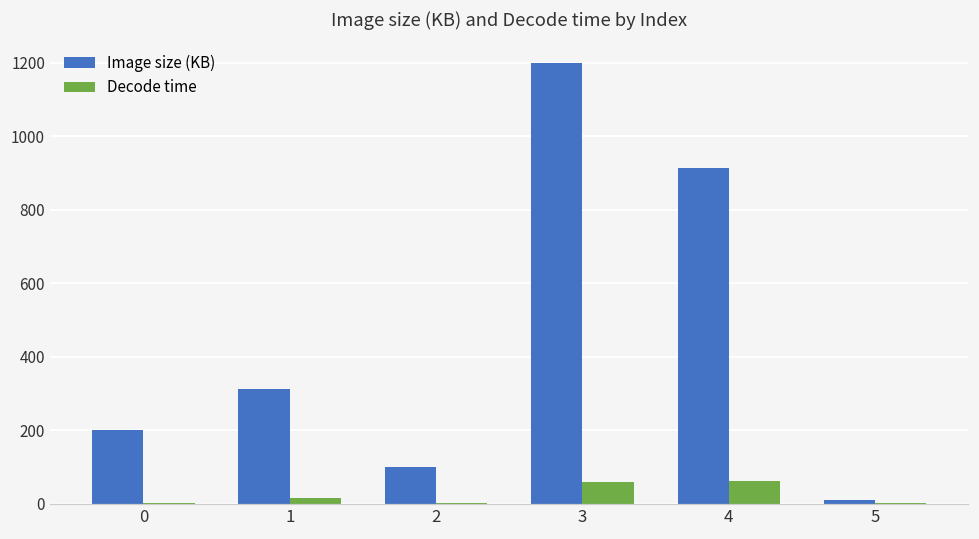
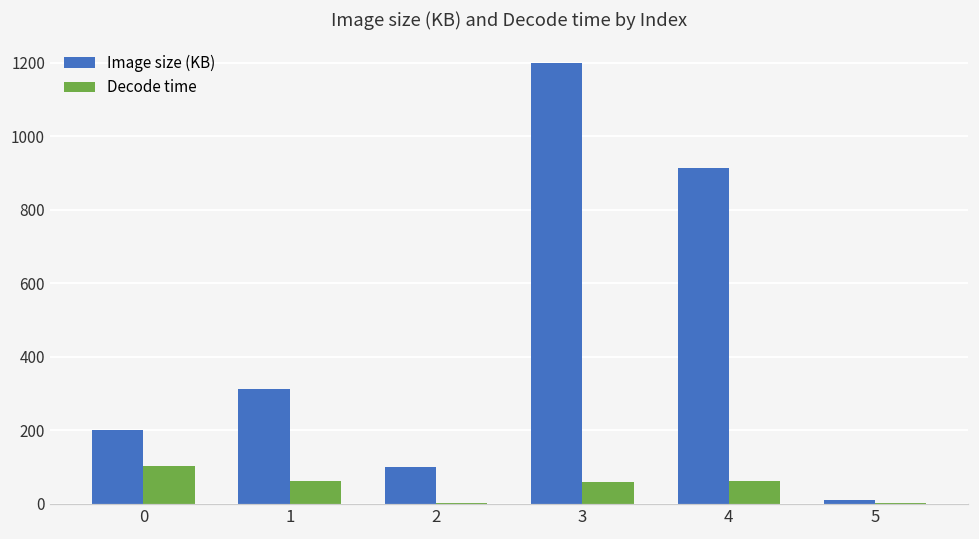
  {
    "Image size (KB)": {
      "0": 200,
      "1": 310,
      "2": 100,
      "3": 1200,
      "4": 910,
      "5": 10
    },
    "Decode time": {
-     "0": 0,
-     "1": 20,
+     "0": 100,
+     "1": 60,
      "3": 60,
      "4": 60
    }
  }
